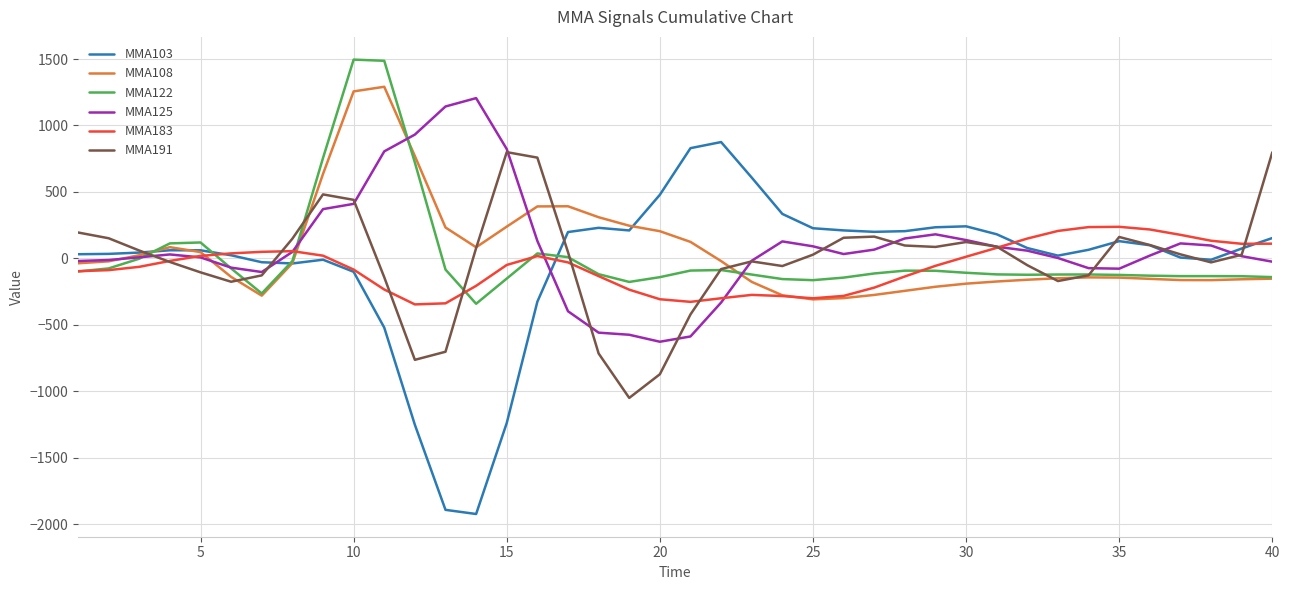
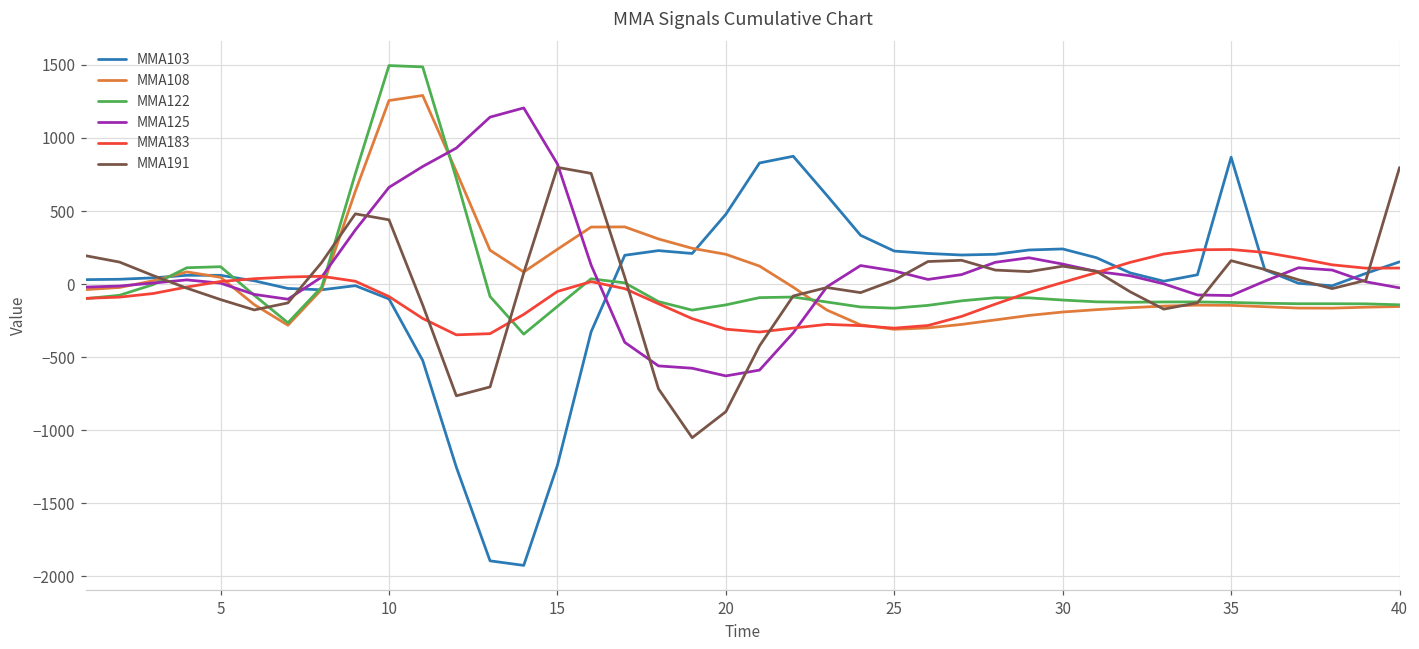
  {
    "MMA103": {
      "15": -1240,
      "20": 480,
      "25": 230,
      "30": 240,
-     "35": 130,
+     "35": 870,
      "40": 150
    },
    "MMA122": {
      "5": 120,
      "10": 1500,
      "15": -150,
      "20": -140,
      "25": -160,
      "30": -110,
      "35": -120
    },
    "MMA125": {
-     "10": 410,
+     "10": 660,
      "15": 820,
      "20": -630,
      "25": 90,
      "35": -80,
      "40": -30
    },
    "MMA191": {
      "5": -110,
      "10": 440,
      "15": 800,
      "20": -870,
      "25": 30,
      "35": 160,
      "40": 800
    }
  }
